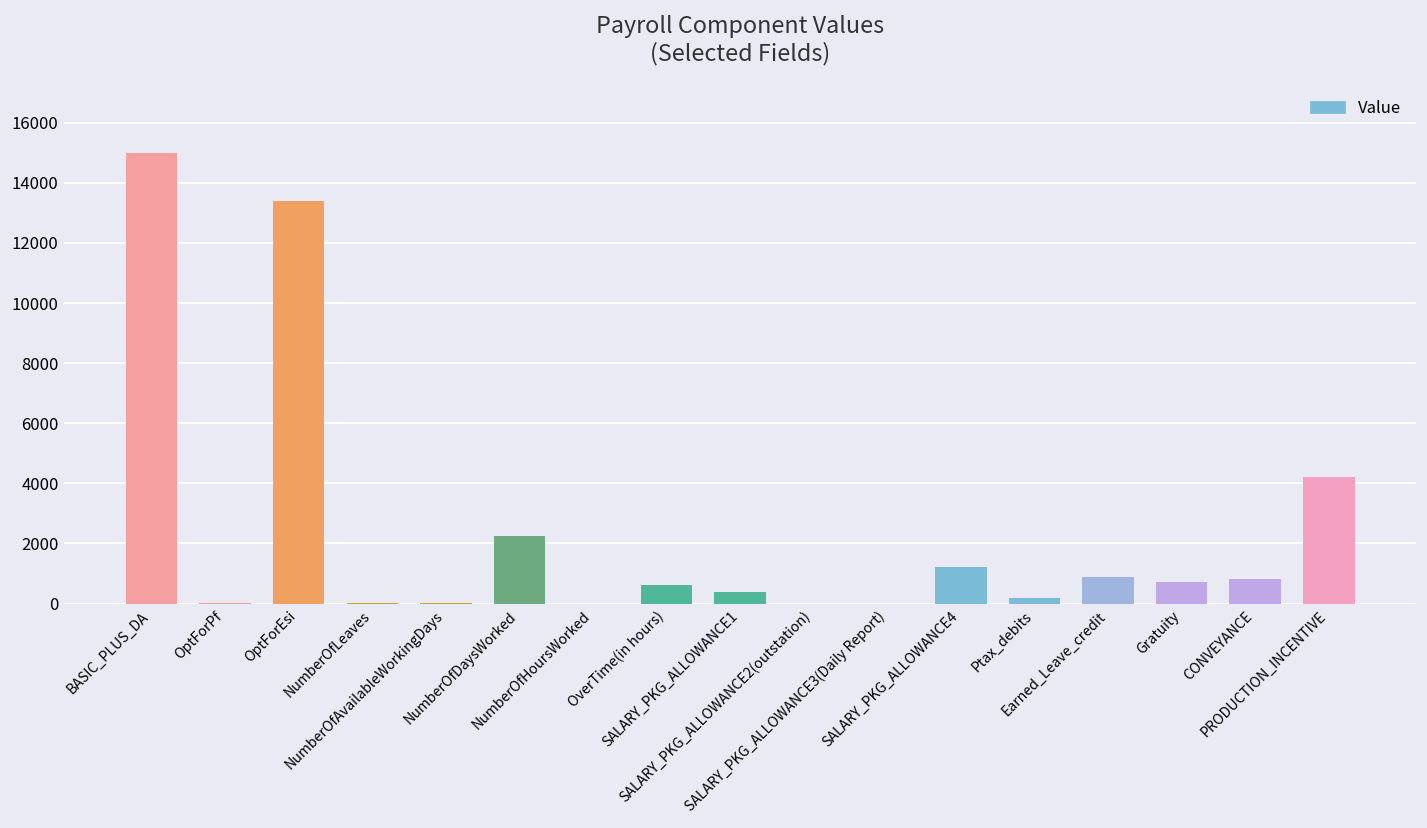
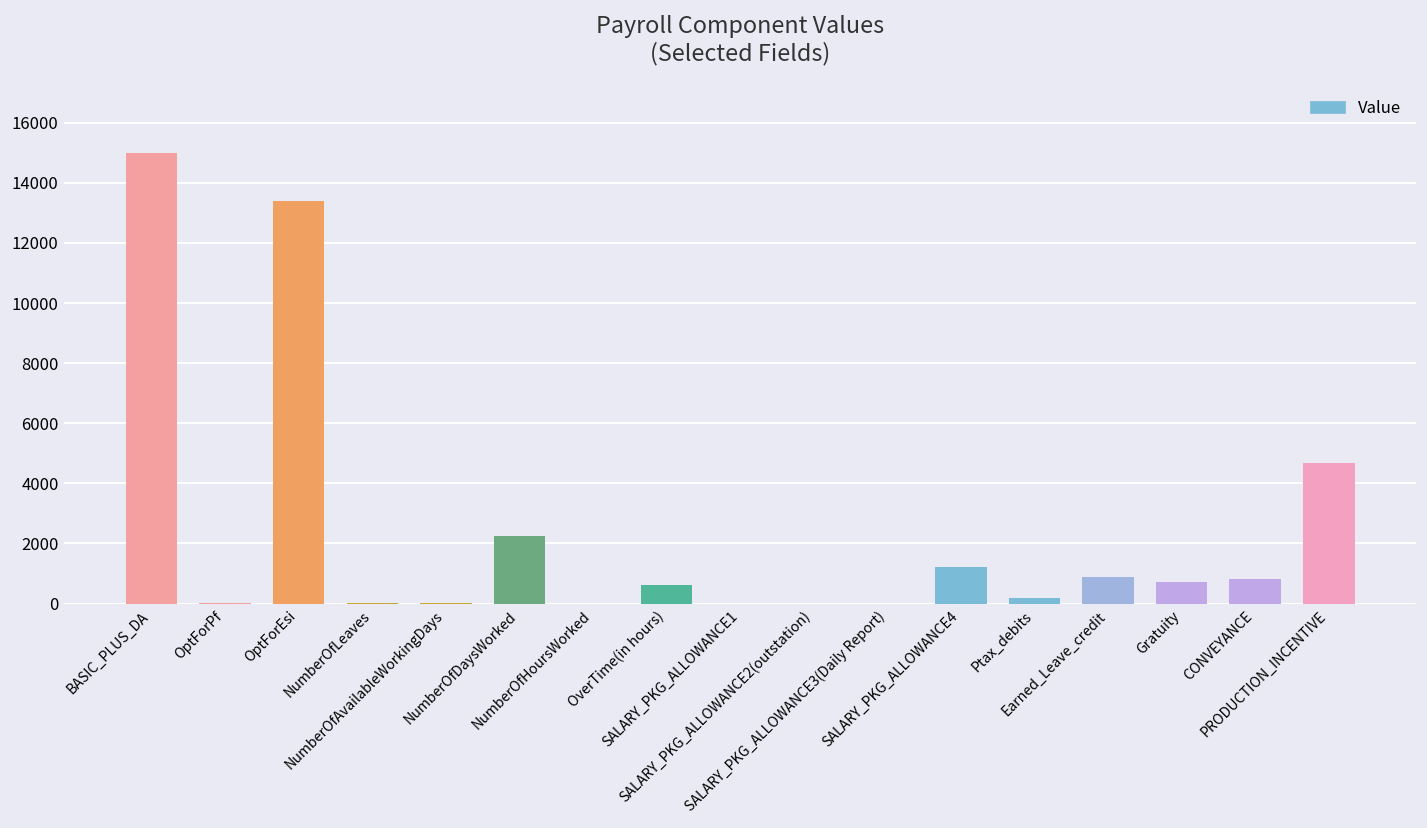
  {
    "BASIC_PLUS_DA": 15000,
    "OptForEsi": 13400,
    "NumberOfDaysWorked": 2300,
    "NumberOfHoursWorked": 0,
    "OverTime(in hours)": 600,
-   "SALARY_PKG_ALLOWANCE1": 400,
+   "SALARY_PKG_ALLOWANCE1": 0,
    "SALARY_PKG_ALLOWANCE2(outstation)": 0,
    "SALARY_PKG_ALLOWANCE3(Daily Report)": 0,
    "SALARY_PKG_ALLOWANCE4": 1200,
    "Ptax_debits": 200,
    "Earned_Leave_credit": 900,
    "Gratuity": 700,
    "CONVEYANCE": 800,
-   "PRODUCTION_INCENTIVE": 4200
+   "PRODUCTION_INCENTIVE": 4700
  }
